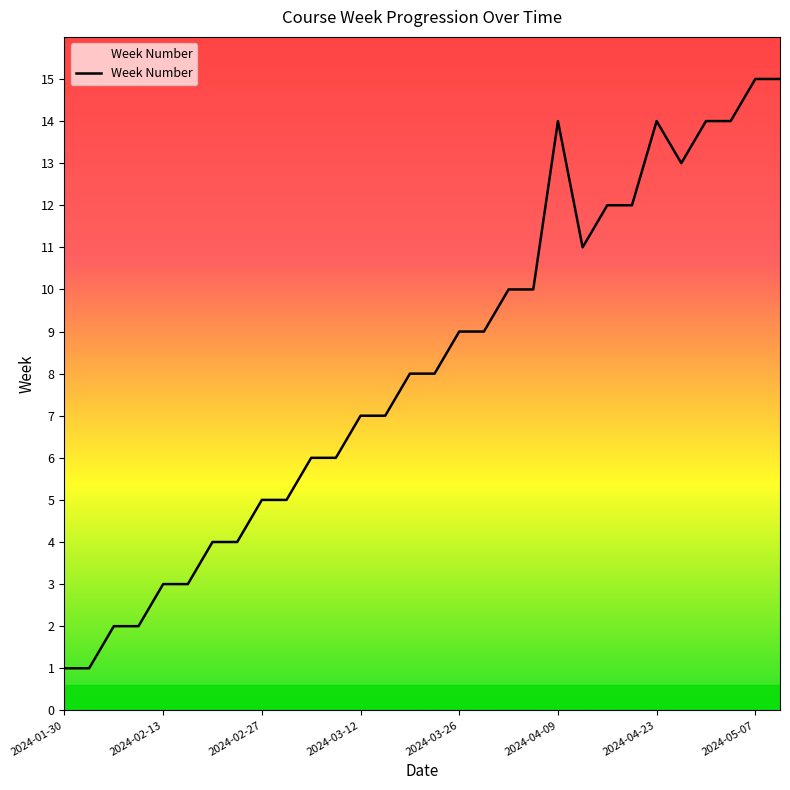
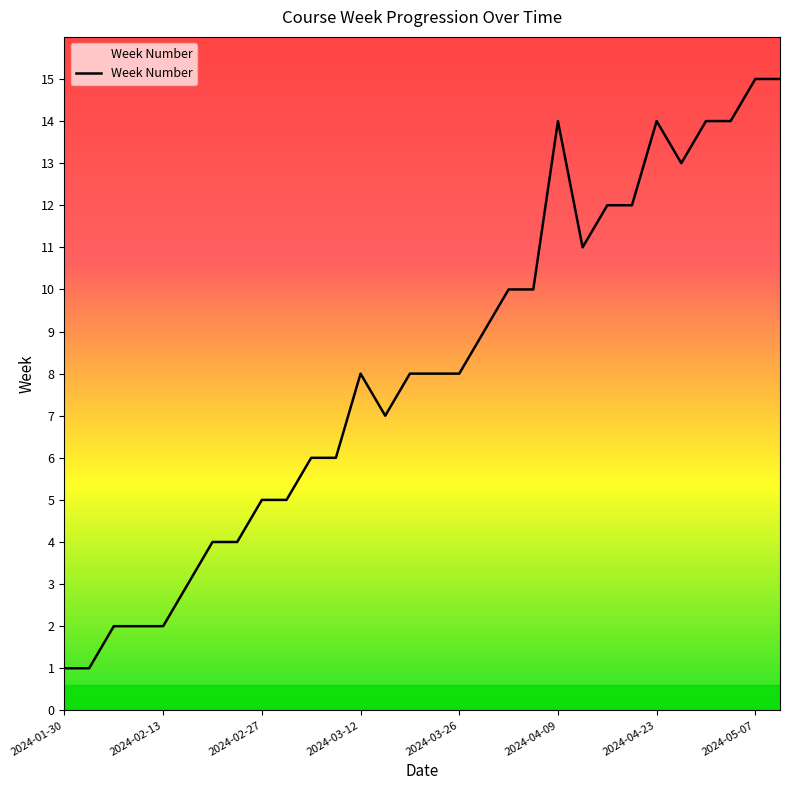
  {
    "2024-01-30": 1,
-   "2024-02-13": 3,
+   "2024-02-13": 2,
    "2024-02-27": 5,
-   "2024-03-12": 7,
-   "2024-03-26": 9,
+   "2024-03-12": 8,
+   "2024-03-26": 8,
    "2024-04-09": 14,
    "2024-04-23": 14,
    "2024-05-07": 15
  }
